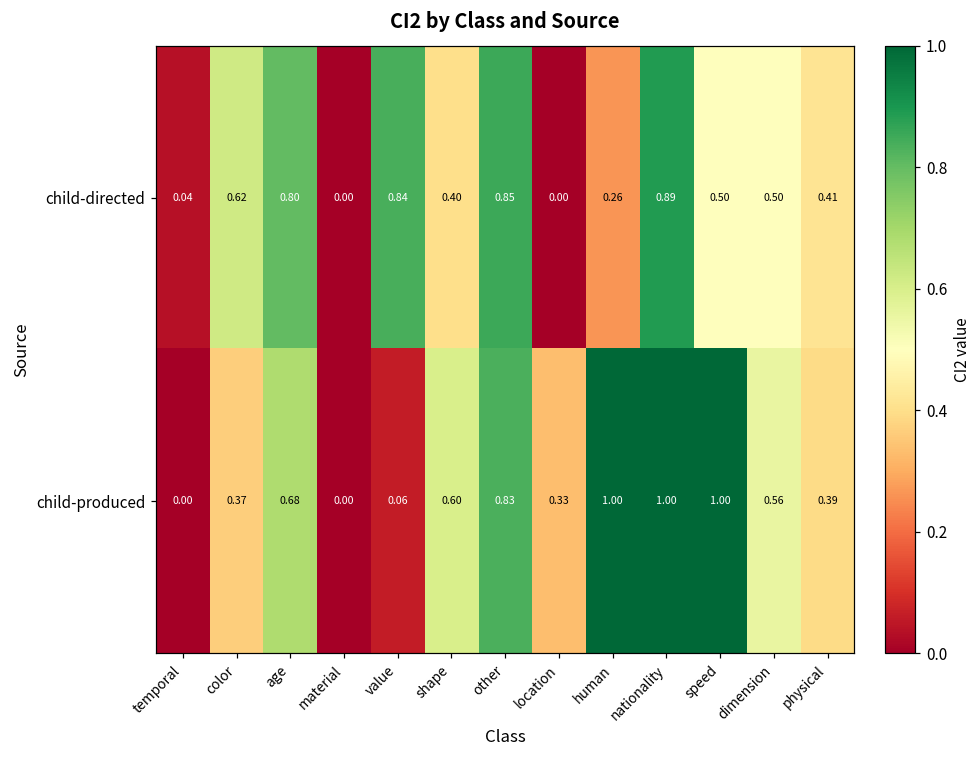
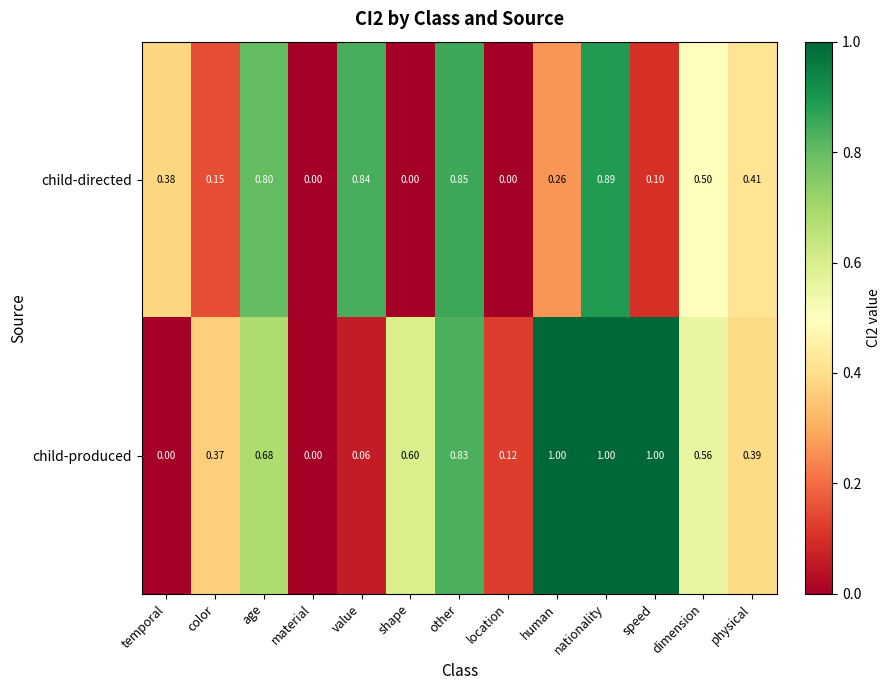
  {
    "child-directed": {
-     "temporal": 0.04,
-     "color": 0.62,
+     "temporal": 0.38,
+     "color": 0.15,
      "age": 0.80,
      "material": 0.00,
      "value": 0.84,
-     "shape": 0.40,
+     "shape": 0.00,
      "other": 0.85,
      "location": 0.00,
      "human": 0.26,
      "nationality": 0.89,
-     "speed": 0.50,
+     "speed": 0.10,
      "dimension": 0.50,
      "physical": 0.41
    },
    "child-produced": {
      "temporal": 0.00,
      "color": 0.37,
      "age": 0.68,
      "material": 0.00,
      "value": 0.06,
      "shape": 0.60,
      "other": 0.83,
-     "location": 0.33,
+     "location": 0.12,
      "human": 1.00,
      "nationality": 1.00,
      "speed": 1.00,
      "dimension": 0.56,
      "physical": 0.39
    }
  }
